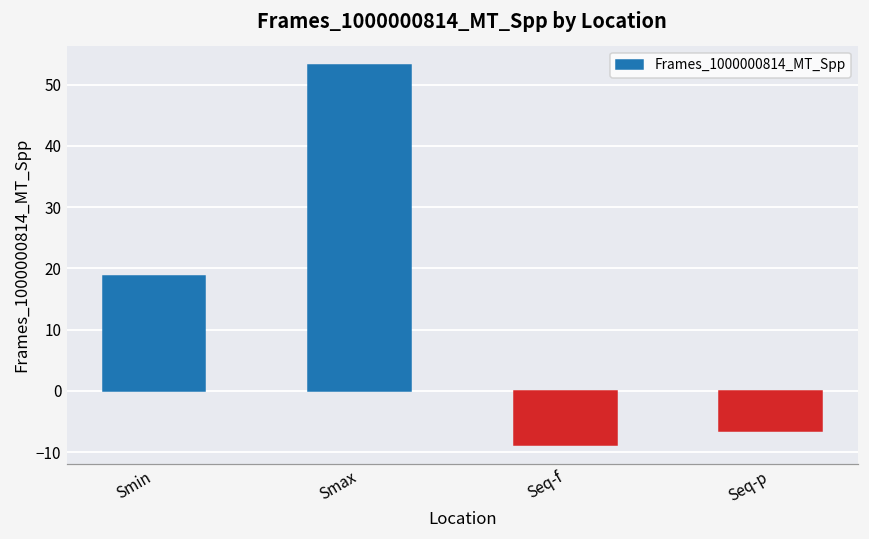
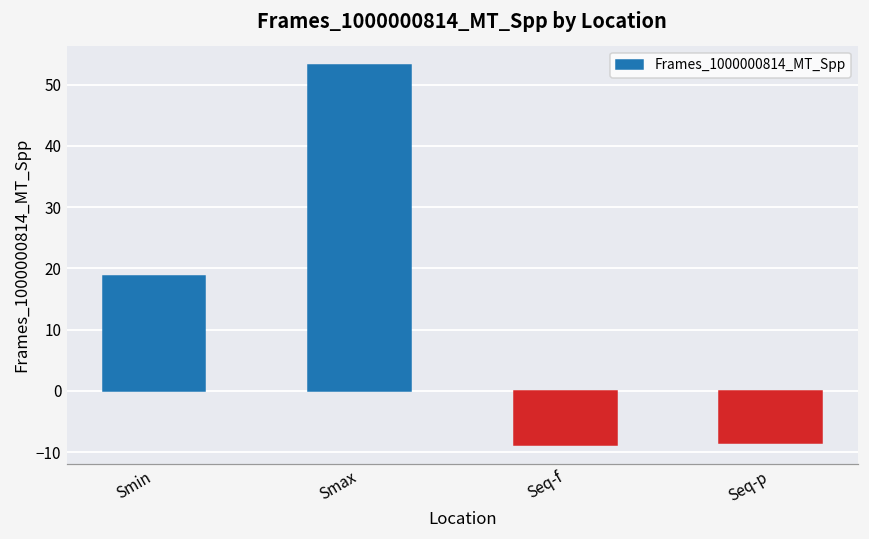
  {
    "Smin": 19,
    "Smax": 53,
    "Seq-f": -9,
-   "Seq-p": -7
+   "Seq-p": -9
  }
